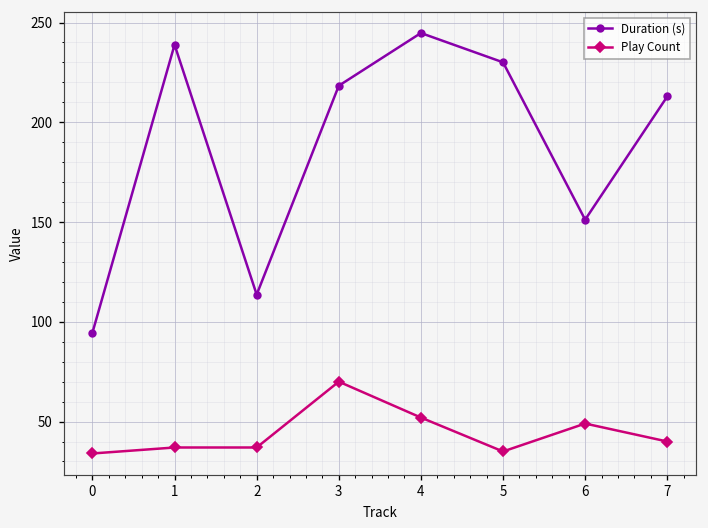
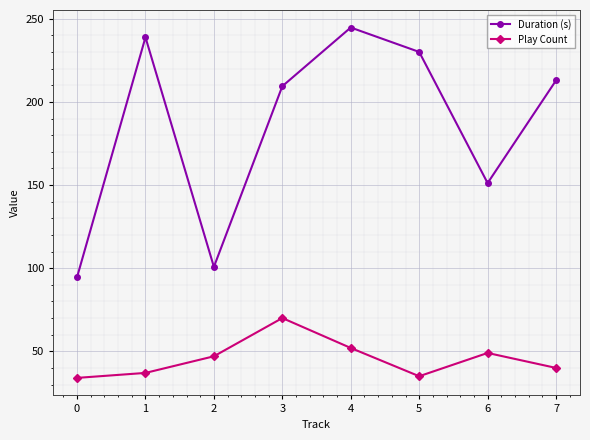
  {
    "Duration (s)": {
      "0": 95,
      "1": 239,
-     "2": 114,
-     "3": 218,
+     "2": 101,
+     "3": 209,
      "4": 245,
      "5": 230,
      "6": 151,
      "7": 213
    },
    "Play Count": {
      "0": 34,
      "1": 37,
-     "2": 37,
+     "2": 47,
      "3": 70,
      "4": 52,
      "5": 35,
      "6": 49,
      "7": 40
    }
  }
